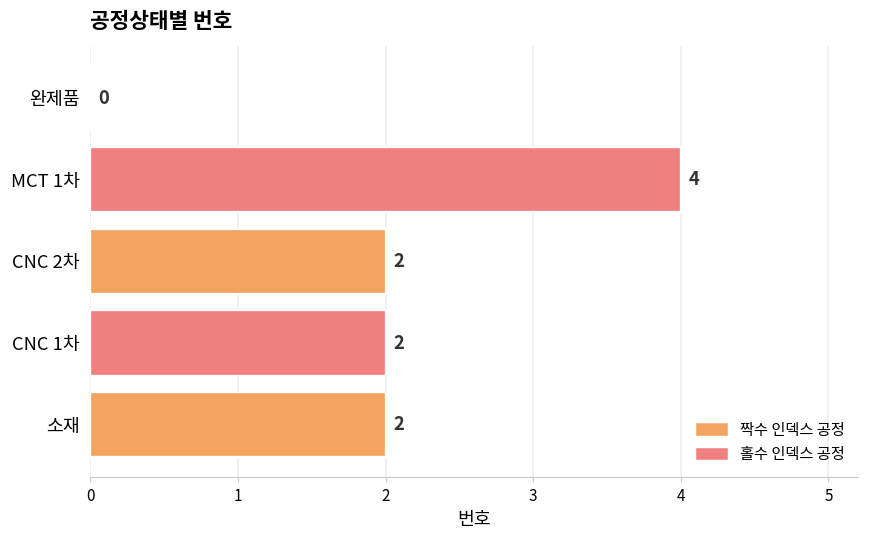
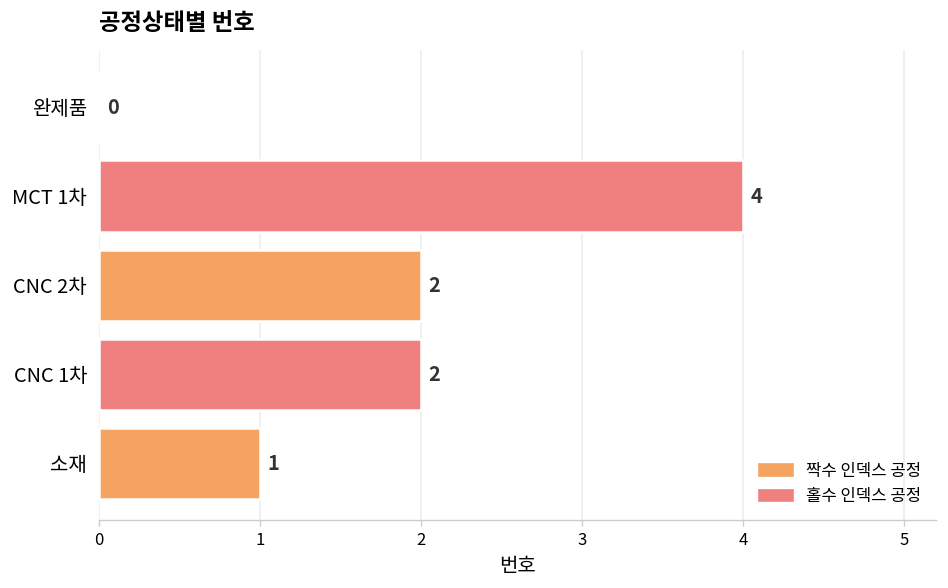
  {
    "완제품": 0,
    "MCT 1차": 4,
    "CNC 2차": 2,
    "CNC 1차": 2,
-   "소재": 2
+   "소재": 1
  }
